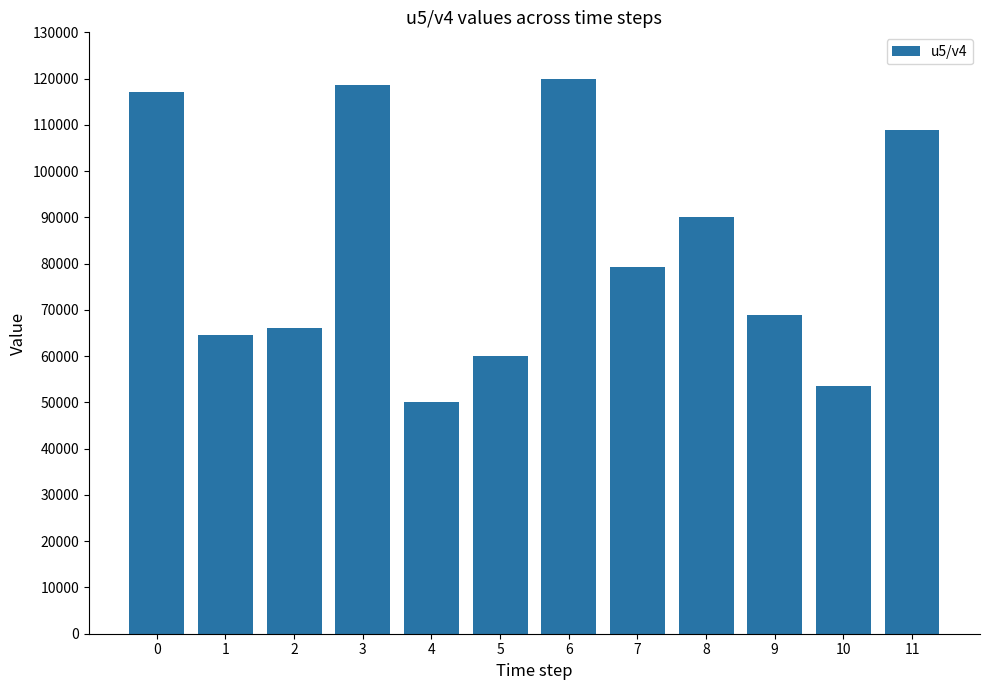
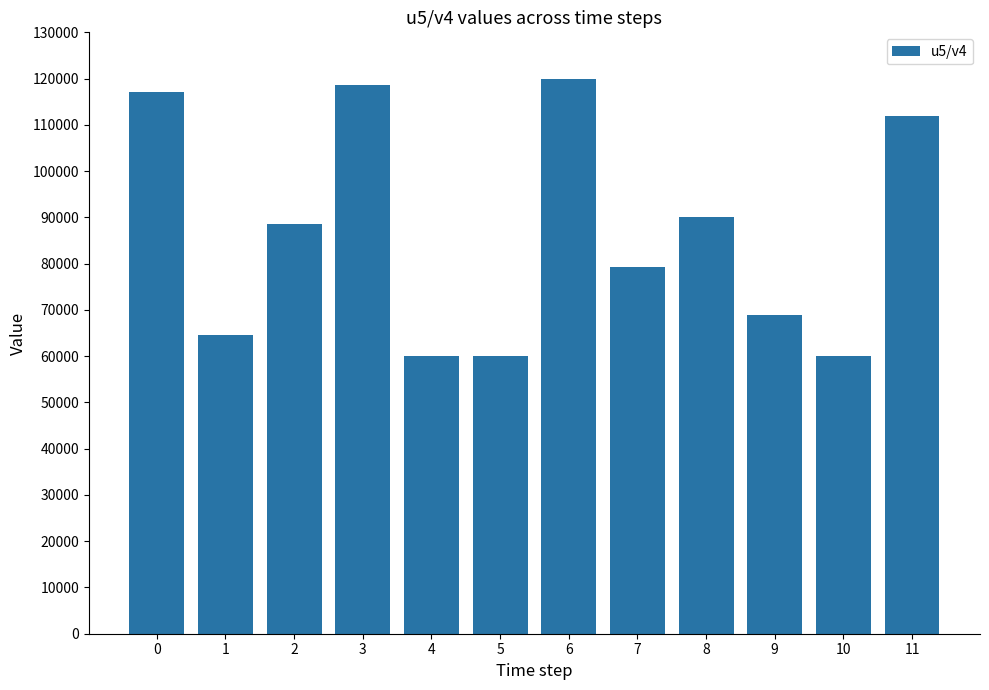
  {
    "0": 117000,
    "1": 65000,
-   "2": 66000,
+   "2": 88000,
    "3": 119000,
-   "4": 50000,
+   "4": 60000,
    "5": 60000,
    "6": 120000,
    "7": 79000,
    "8": 90000,
    "9": 69000,
-   "10": 54000,
-   "11": 109000
+   "10": 60000,
+   "11": 112000
  }
